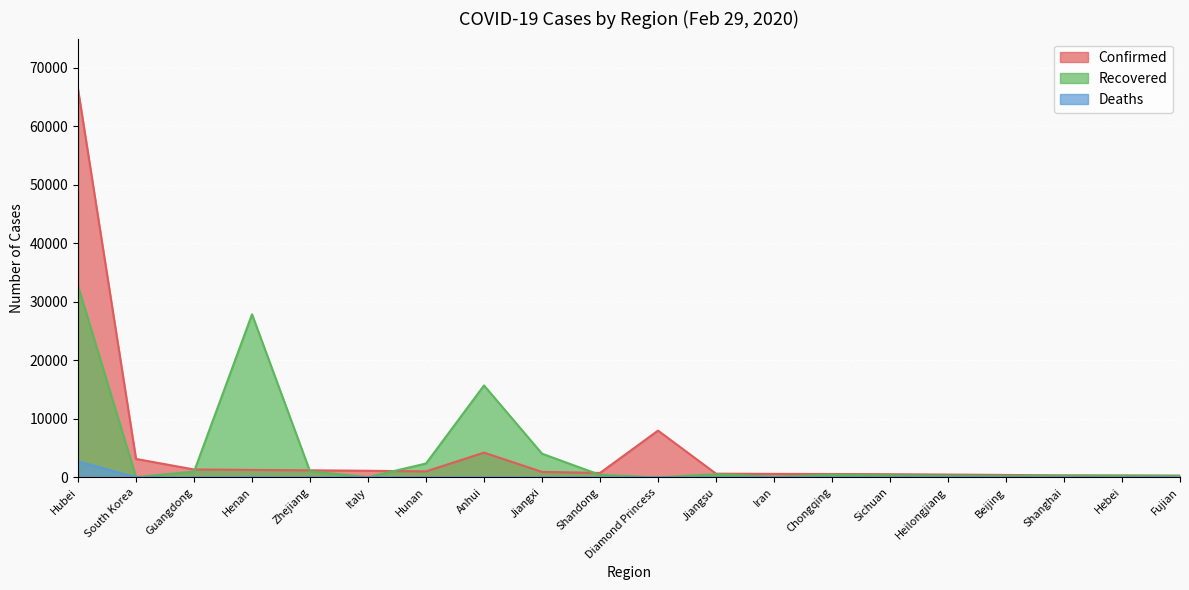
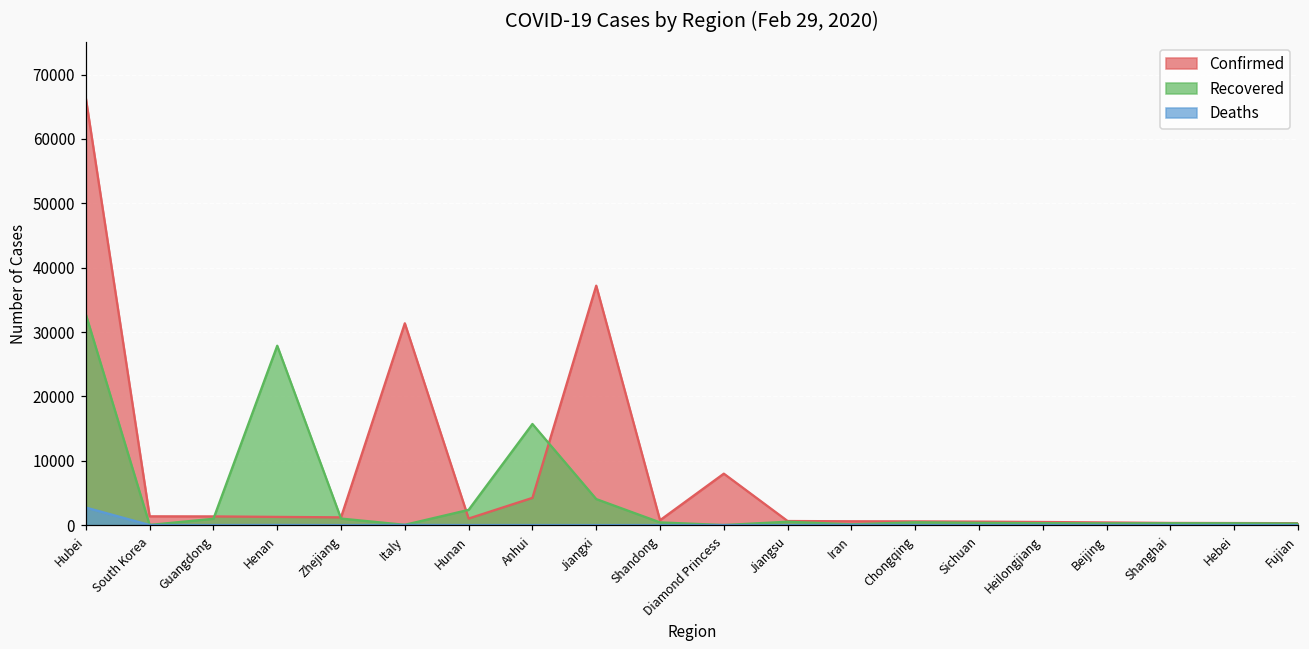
  {
    "Confirmed": {
      "Hubei": 66000,
-     "South Korea": 3000,
+     "South Korea": 1000,
      "Henan": 1000,
-     "Italy": 1000,
+     "Italy": 31000,
      "Hunan": 1000,
      "Anhui": 4000,
-     "Jiangxi": 1000,
+     "Jiangxi": 37000,
      "Diamond Princess": 8000,
      "Iran": 1000
    },
    "Recovered": {
      "Hubei": 33000,
      "Henan": 28000,
      "Hunan": 2000,
      "Anhui": 16000,
      "Jiangxi": 4000
    },
    "Deaths": {
      "Hubei": 3000,
      "Guangdong": 0,
      "Henan": 0,
      "Zhejiang": 0,
      "Hunan": 0,
      "Anhui": 0,
      "Jiangxi": 0,
      "Jiangsu": 0
    }
  }
